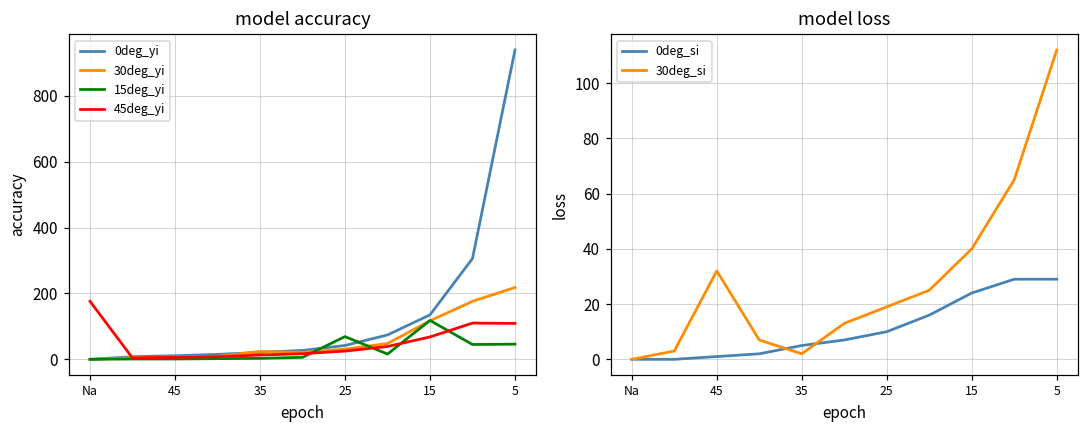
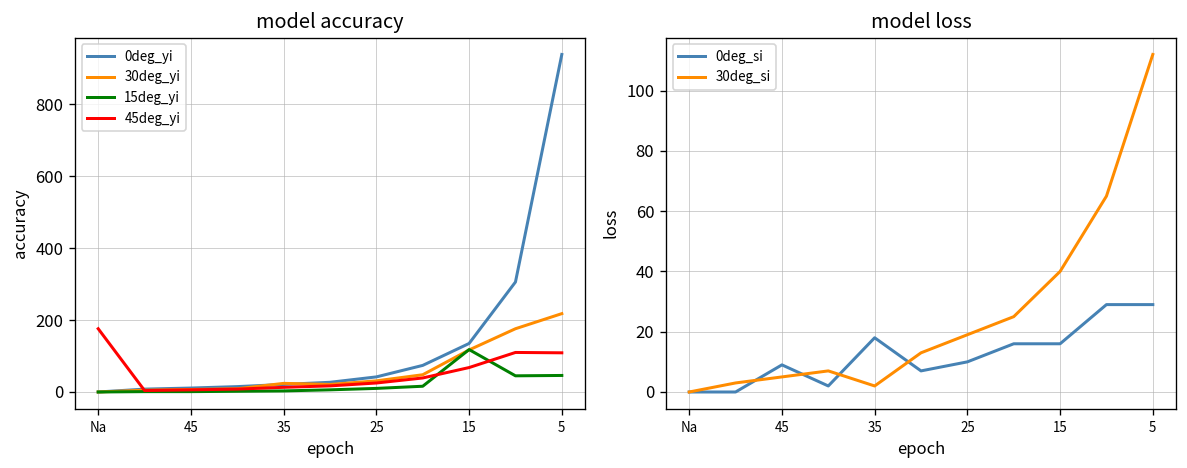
  {
    "model accuracy": {
      "0deg_yi": {
        "25": 40,
        "15": 140,
        "5": 940
      },
      "30deg_yi": {
        "5": 220
      },
      "15deg_yi": {
        "35": 0,
-       "25": 70,
+       "25": 10,
        "5": 50
      },
      "45deg_yi": {
        "Na": 180,
        "15": 70,
        "5": 110
      }
    },
    "model loss": {
      "0deg_si": {
-       "45": 1,
-       "35": 5,
+       "45": 9,
+       "35": 18,
        "25": 10,
-       "15": 24,
+       "15": 16,
        "5": 29
      },
      "30deg_si": {
-       "45": 32,
+       "45": 5,
        "35": 2,
        "25": 19,
        "15": 40,
        "5": 112
      }
    }
  }
